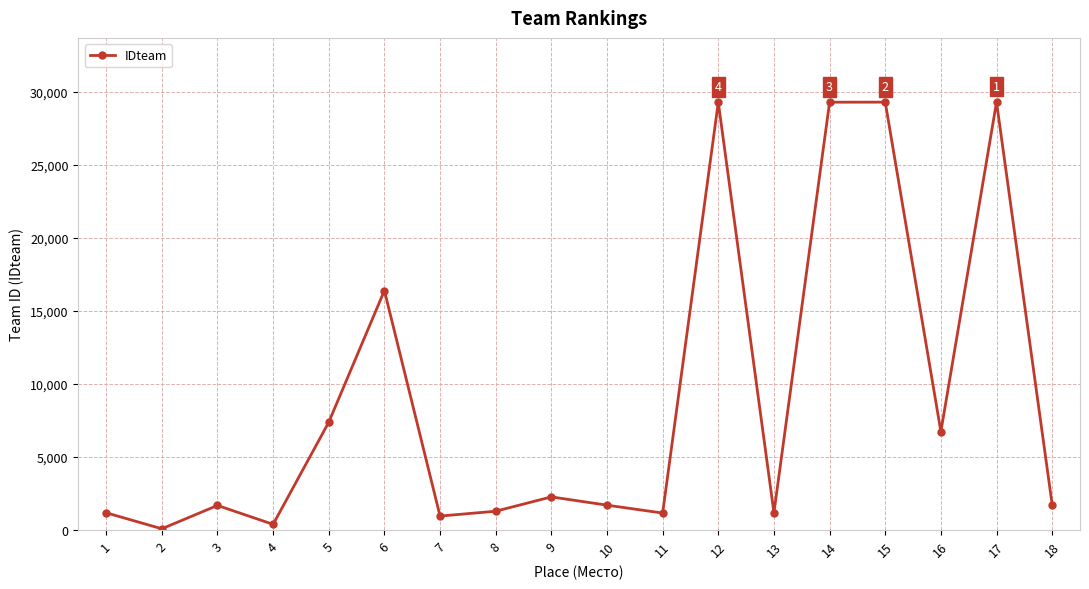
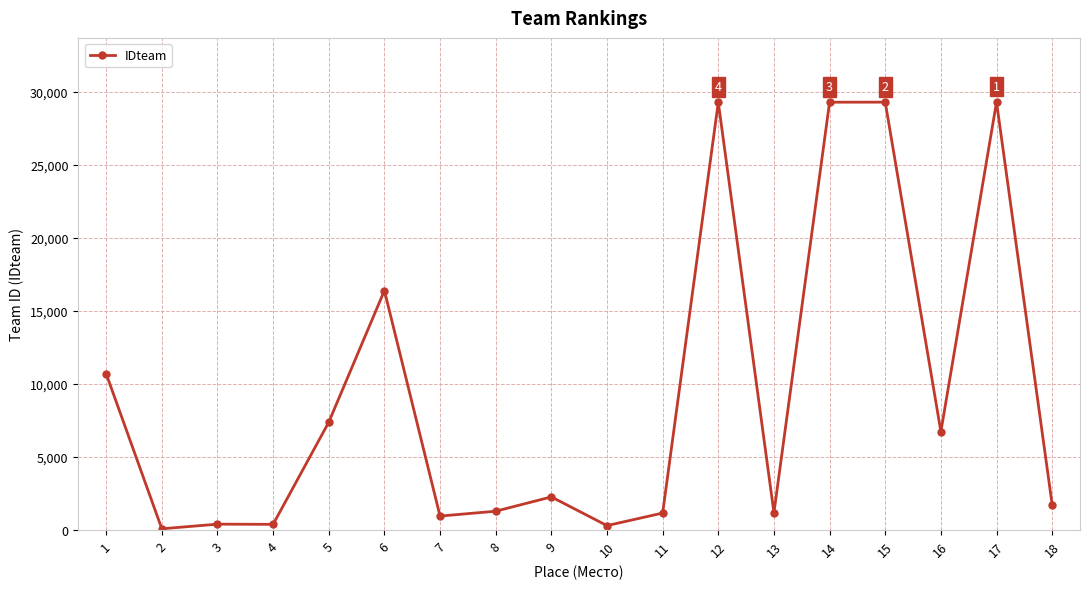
  {
-   "1": "1,200",
+   "1": "10,700",
    "2": "100",
-   "3": "1,700",
+   "3": "400",
    "4": "400",
    "5": "7,400",
    "6": "16,400",
    "7": "1,000",
    "8": "1,300",
    "9": "2,300",
-   "10": "1,700",
+   "10": "300",
    "11": "1,200",
    "13": "1,200",
    "16": "6,700",
    "18": "1,700"
  }
